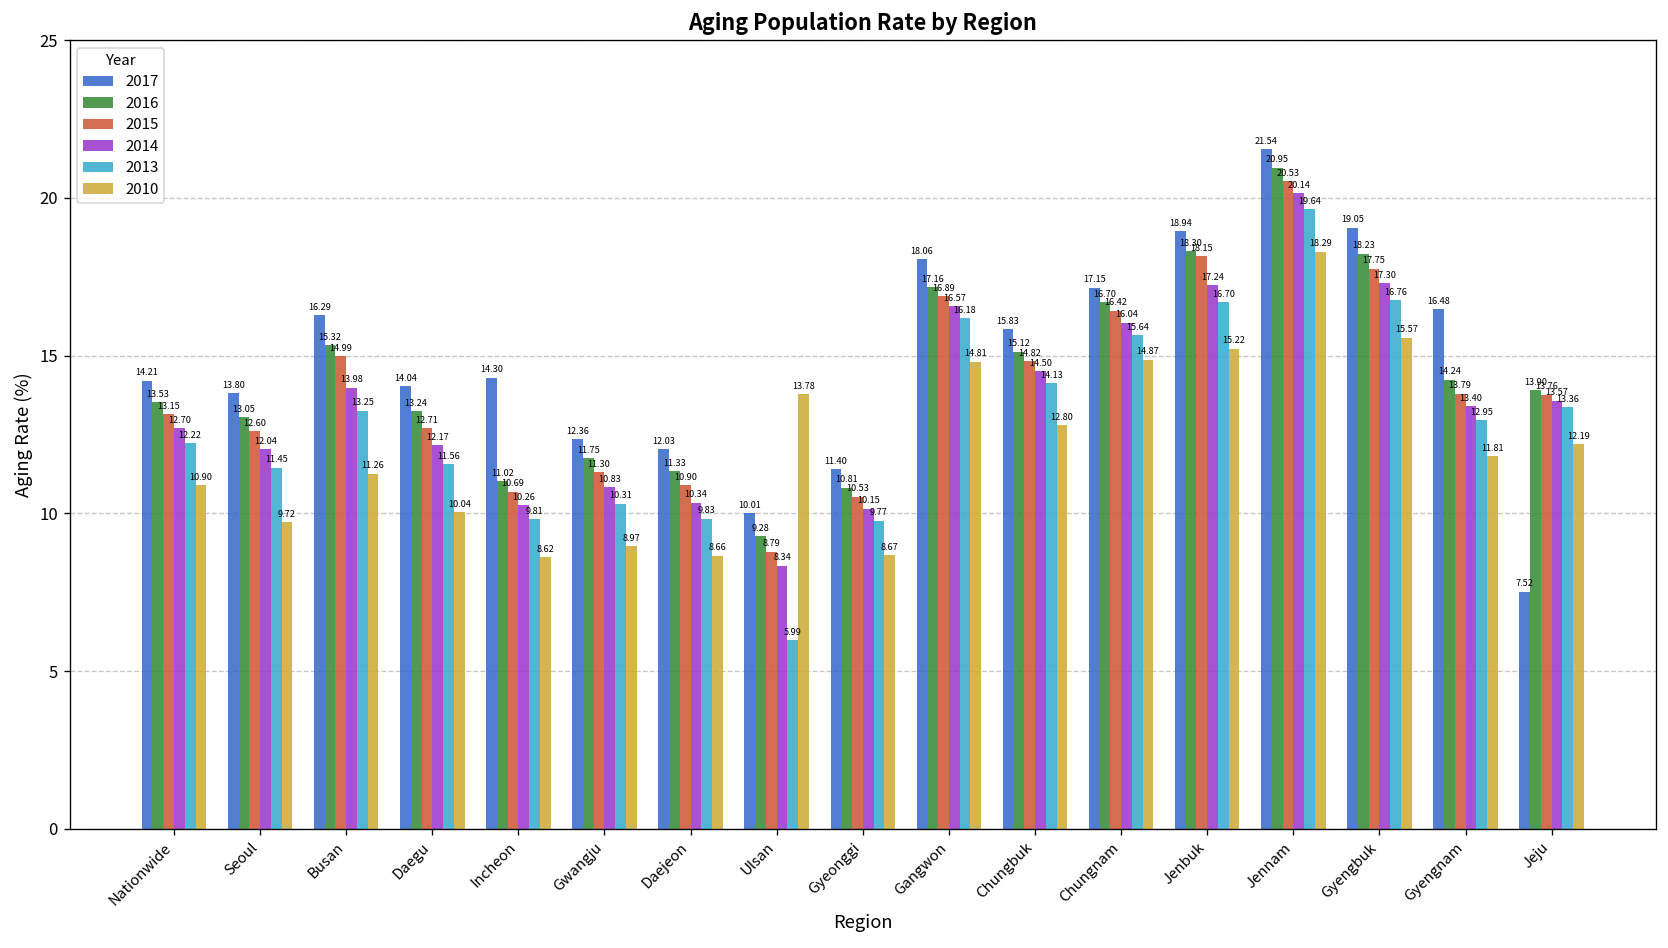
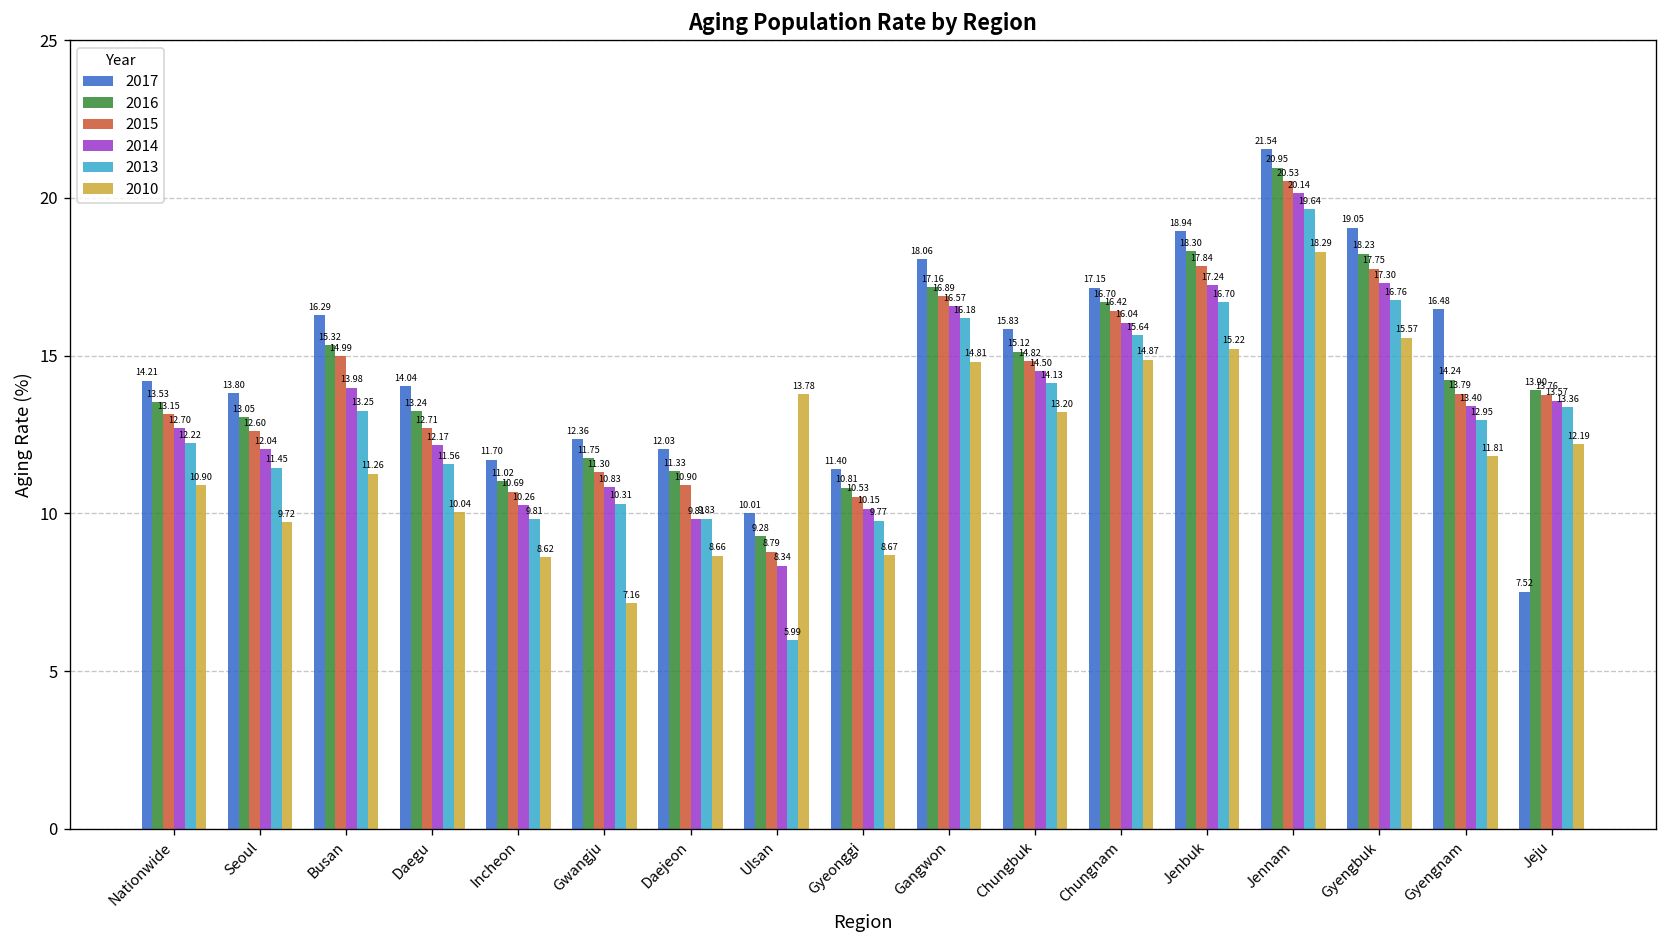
  {
    "2017": {
      "Nationwide": 14.21,
      "Seoul": 13.80,
      "Busan": 16.29,
      "Daegu": 14.04,
-     "Incheon": 14.30,
+     "Incheon": 11.70,
      "Gwangju": 12.36,
      "Daejeon": 12.03,
      "Ulsan": 10.01,
      "Gyeonggi": 11.40,
      "Gangwon": 18.06,
      "Chungbuk": 15.83,
      "Chungnam": 17.15,
      "Jenbuk": 18.94,
      "Jennam": 21.54,
      "Gyengbuk": 19.05,
      "Gyengnam": 16.48,
      "Jeju": 7.52
    },
    "2016": {
      "Nationwide": 13.53,
      "Seoul": 13.05,
      "Busan": 15.32,
      "Daegu": 13.24,
      "Incheon": 11.02,
      "Gwangju": 11.75,
      "Daejeon": 11.33,
      "Ulsan": 9.28,
      "Gyeonggi": 10.81,
      "Gangwon": 17.16,
      "Chungbuk": 15.12,
      "Chungnam": 16.70,
      "Jennam": 20.95,
      "Gyengbuk": 18.23,
      "Gyengnam": 14.24
    },
    "2015": {
      "Nationwide": 13.15,
      "Seoul": 12.60,
      "Busan": 14.99,
      "Daegu": 12.71,
      "Incheon": 10.69,
      "Gwangju": 11.30,
      "Daejeon": 10.90,
      "Ulsan": 8.79,
      "Gyeonggi": 10.53,
      "Gangwon": 16.89,
      "Chungbuk": 14.82,
      "Chungnam": 16.42,
-     "Jenbuk": 18.15,
+     "Jenbuk": 17.84,
      "Jennam": 20.53,
      "Gyengbuk": 17.75,
      "Gyengnam": 13.79
    },
    "2014": {
      "Nationwide": 12.70,
      "Seoul": 12.04,
      "Busan": 13.98,
      "Daegu": 12.17,
      "Incheon": 10.26,
      "Gwangju": 10.83,
-     "Daejeon": 10.34,
+     "Daejeon": 9.81,
      "Ulsan": 8.34,
      "Gyeonggi": 10.15,
      "Gangwon": 16.57,
      "Chungbuk": 14.50,
      "Chungnam": 16.04,
      "Jenbuk": 17.24,
      "Jennam": 20.14,
      "Gyengbuk": 17.30,
      "Gyengnam": 13.40
    },
    "2013": {
      "Nationwide": 12.22,
      "Seoul": 11.45,
      "Busan": 13.25,
      "Daegu": 11.56,
      "Incheon": 9.81,
      "Gwangju": 10.31,
      "Daejeon": 9.83,
      "Ulsan": 5.99,
      "Gyeonggi": 9.77,
      "Gangwon": 16.18,
      "Chungbuk": 14.13,
      "Chungnam": 15.64,
      "Jenbuk": 16.70,
      "Jennam": 19.64,
      "Gyengbuk": 16.76,
      "Gyengnam": 12.95
    },
    "2010": {
      "Nationwide": 10.90,
      "Seoul": 9.72,
      "Busan": 11.26,
      "Daegu": 10.04,
      "Incheon": 8.62,
-     "Gwangju": 8.97,
+     "Gwangju": 7.16,
      "Daejeon": 8.66,
      "Ulsan": 13.78,
      "Gyeonggi": 8.67,
      "Gangwon": 14.81,
-     "Chungbuk": 12.80,
+     "Chungbuk": 13.20,
      "Chungnam": 14.87,
      "Jenbuk": 15.22,
      "Jennam": 18.29,
      "Gyengbuk": 15.57,
      "Gyengnam": 11.81,
      "Jeju": 12.19
    }
  }
